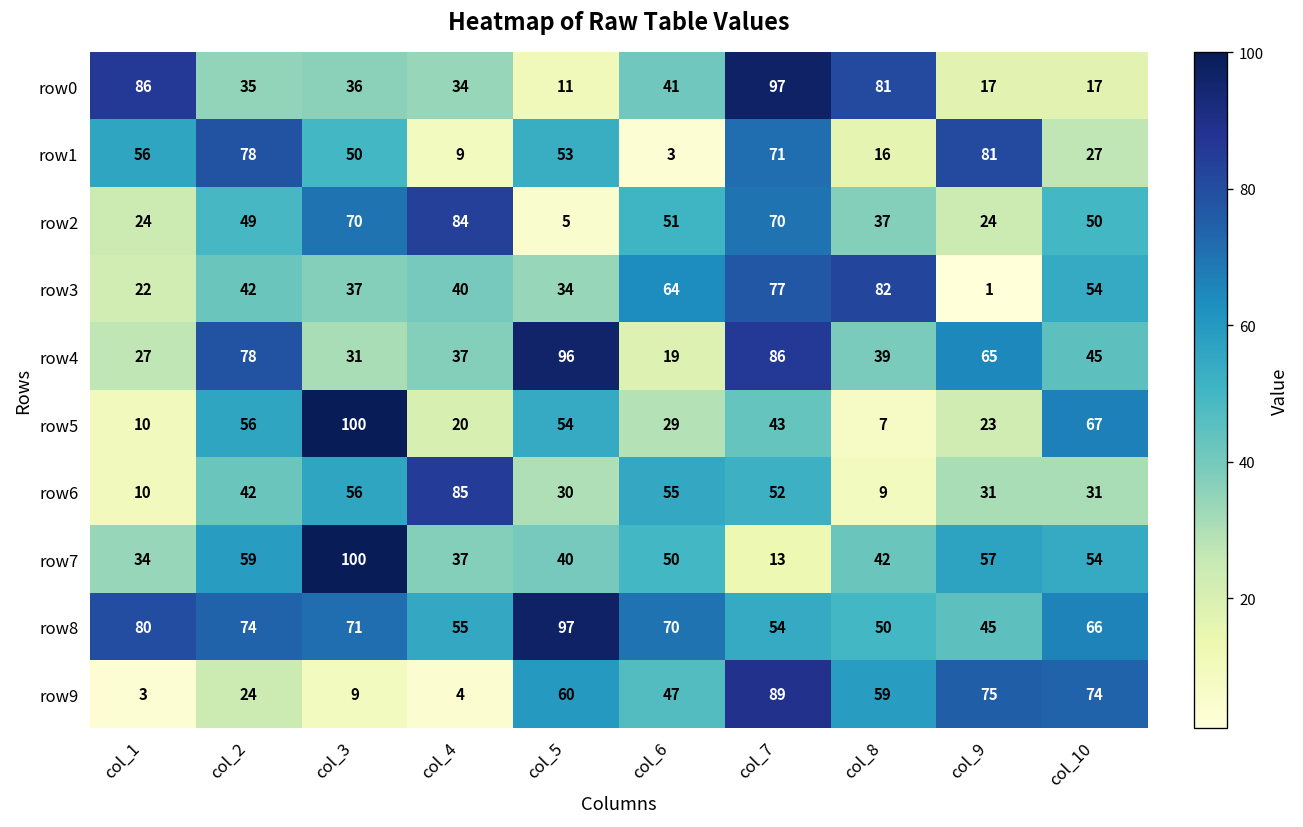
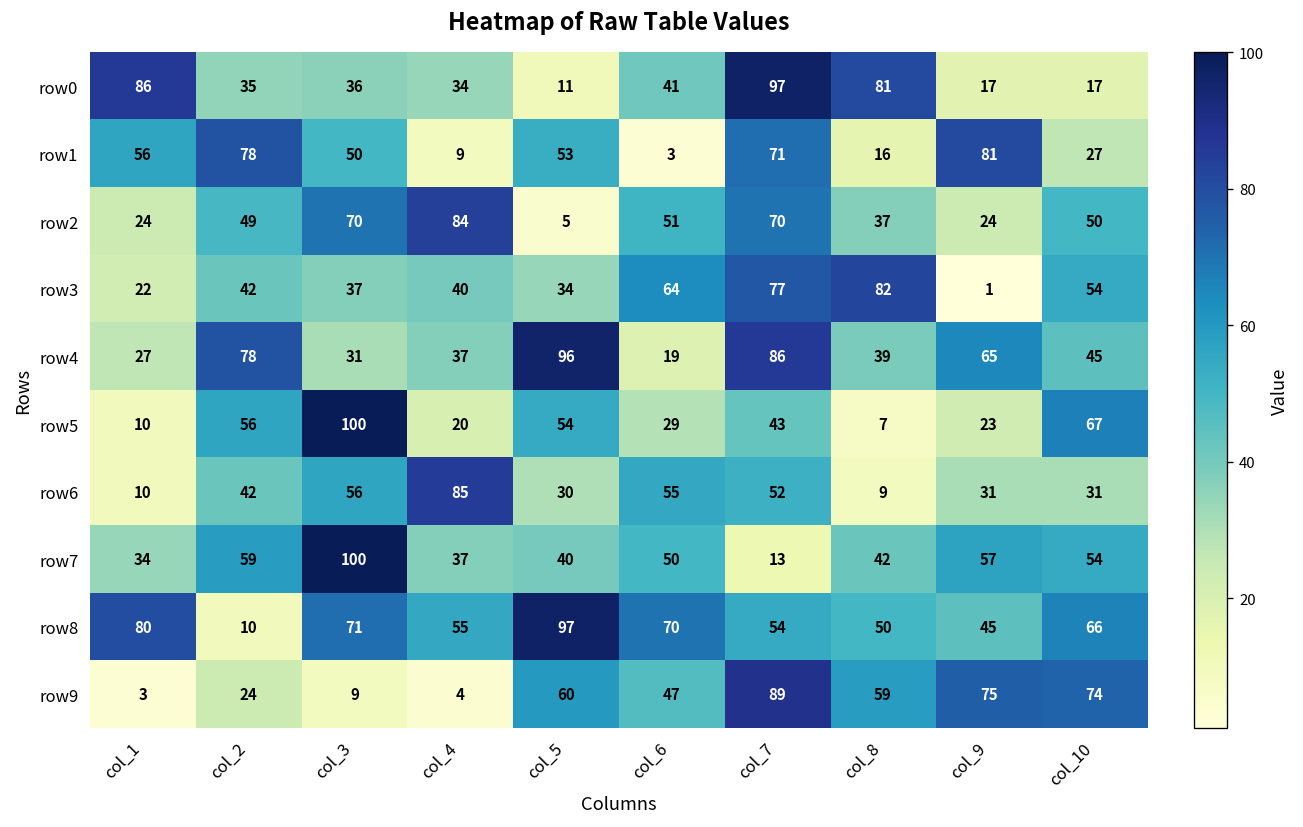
  {
    "row0": {
      "col_1": 86,
      "col_2": 35,
      "col_3": 36,
      "col_4": 34,
      "col_5": 11,
      "col_6": 41,
      "col_7": 97,
      "col_8": 81,
      "col_9": 17,
      "col_10": 17
    },
    "row1": {
      "col_1": 56,
      "col_2": 78,
      "col_3": 50,
      "col_4": 9,
      "col_5": 53,
      "col_6": 3,
      "col_7": 71,
      "col_8": 16,
      "col_9": 81,
      "col_10": 27
    },
    "row2": {
      "col_1": 24,
      "col_2": 49,
      "col_3": 70,
      "col_4": 84,
      "col_5": 5,
      "col_6": 51,
      "col_7": 70,
      "col_8": 37,
      "col_9": 24,
      "col_10": 50
    },
    "row3": {
      "col_1": 22,
      "col_2": 42,
      "col_3": 37,
      "col_4": 40,
      "col_5": 34,
      "col_6": 64,
      "col_7": 77,
      "col_8": 82,
      "col_9": 1,
      "col_10": 54
    },
    "row4": {
      "col_1": 27,
      "col_2": 78,
      "col_3": 31,
      "col_4": 37,
      "col_5": 96,
      "col_6": 19,
      "col_7": 86,
      "col_8": 39,
      "col_9": 65,
      "col_10": 45
    },
    "row5": {
      "col_1": 10,
      "col_2": 56,
      "col_3": 100,
      "col_4": 20,
      "col_5": 54,
      "col_6": 29,
      "col_7": 43,
      "col_8": 7,
      "col_9": 23,
      "col_10": 67
    },
    "row6": {
      "col_1": 10,
      "col_2": 42,
      "col_3": 56,
      "col_4": 85,
      "col_5": 30,
      "col_6": 55,
      "col_7": 52,
      "col_8": 9,
      "col_9": 31,
      "col_10": 31
    },
    "row7": {
      "col_1": 34,
      "col_2": 59,
      "col_3": 100,
      "col_4": 37,
      "col_5": 40,
      "col_6": 50,
      "col_7": 13,
      "col_8": 42,
      "col_9": 57,
      "col_10": 54
    },
    "row8": {
      "col_1": 80,
-     "col_2": 74,
+     "col_2": 10,
      "col_3": 71,
      "col_4": 55,
      "col_5": 97,
      "col_6": 70,
      "col_7": 54,
      "col_8": 50,
      "col_9": 45,
      "col_10": 66
    },
    "row9": {
      "col_1": 3,
      "col_2": 24,
      "col_3": 9,
      "col_4": 4,
      "col_5": 60,
      "col_6": 47,
      "col_7": 89,
      "col_8": 59,
      "col_9": 75,
      "col_10": 74
    }
  }
